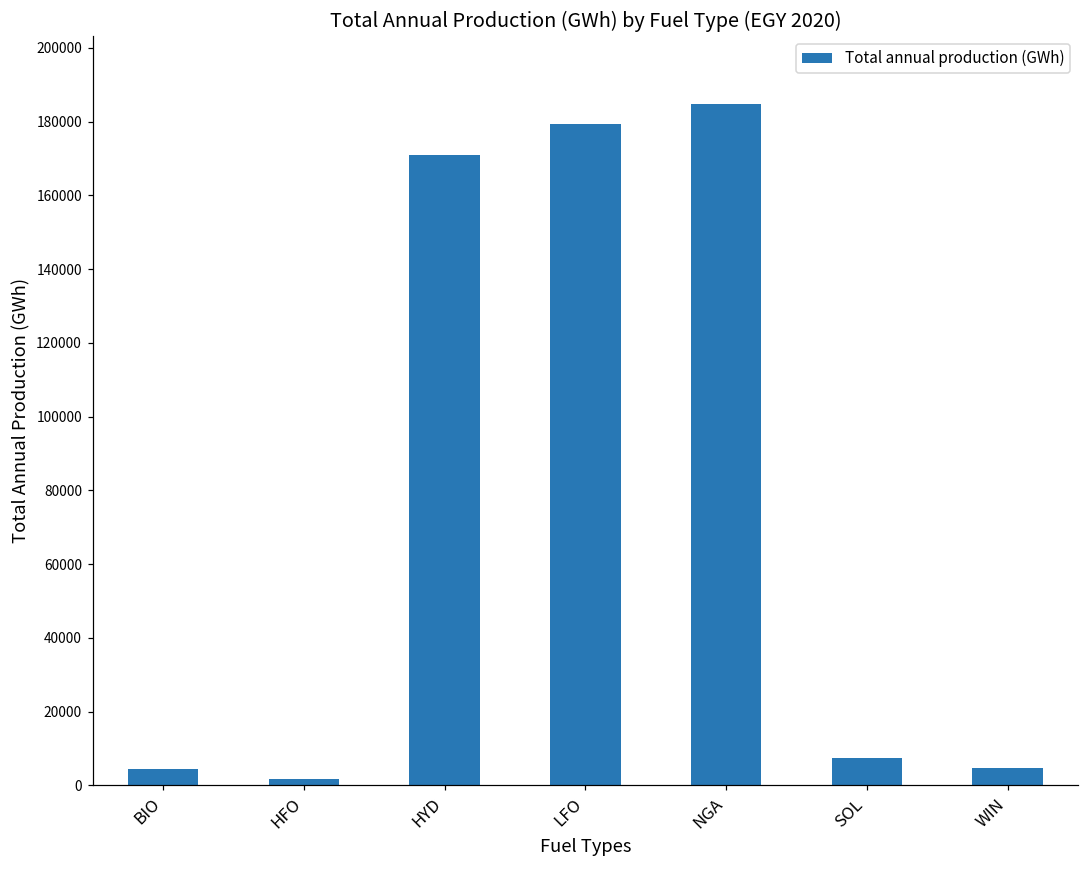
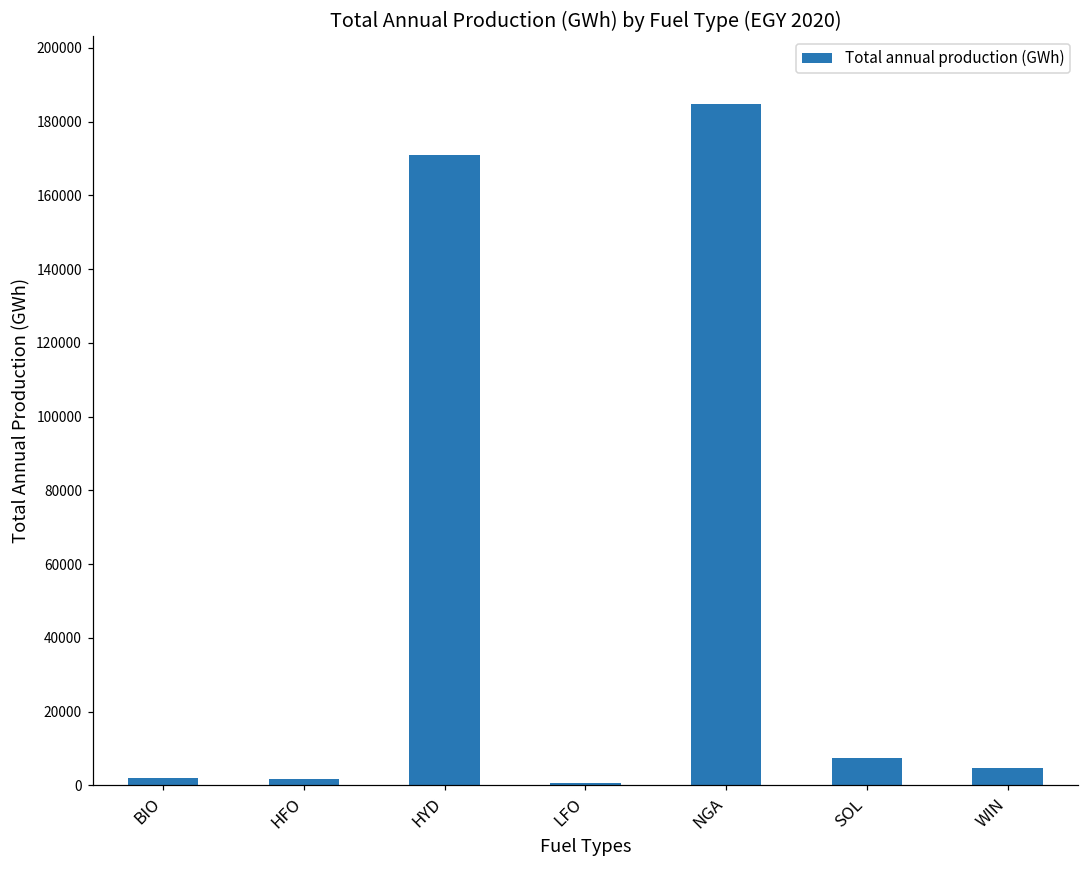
  {
-   "BIO": 4000,
+   "BIO": 2000,
    "HFO": 2000,
    "HYD": 171000,
-   "LFO": 179000,
+   "LFO": 1000,
    "NGA": 185000,
    "SOL": 8000,
    "WIN": 5000
  }
